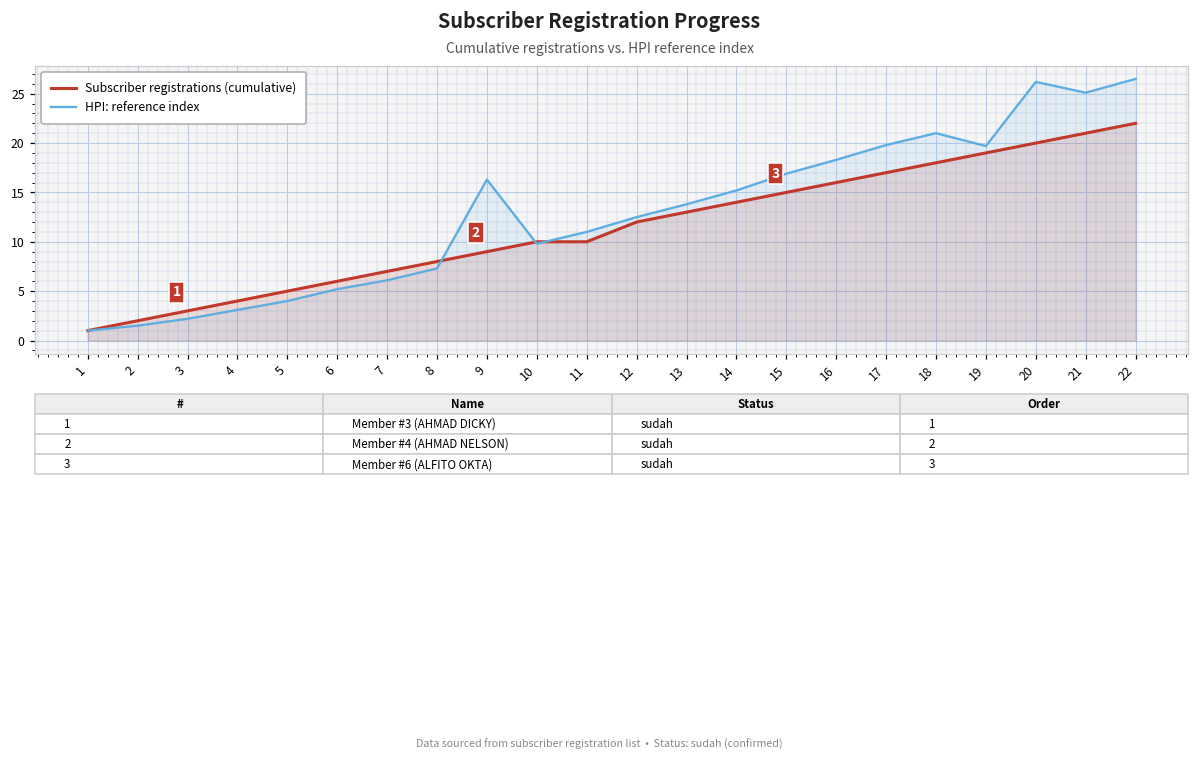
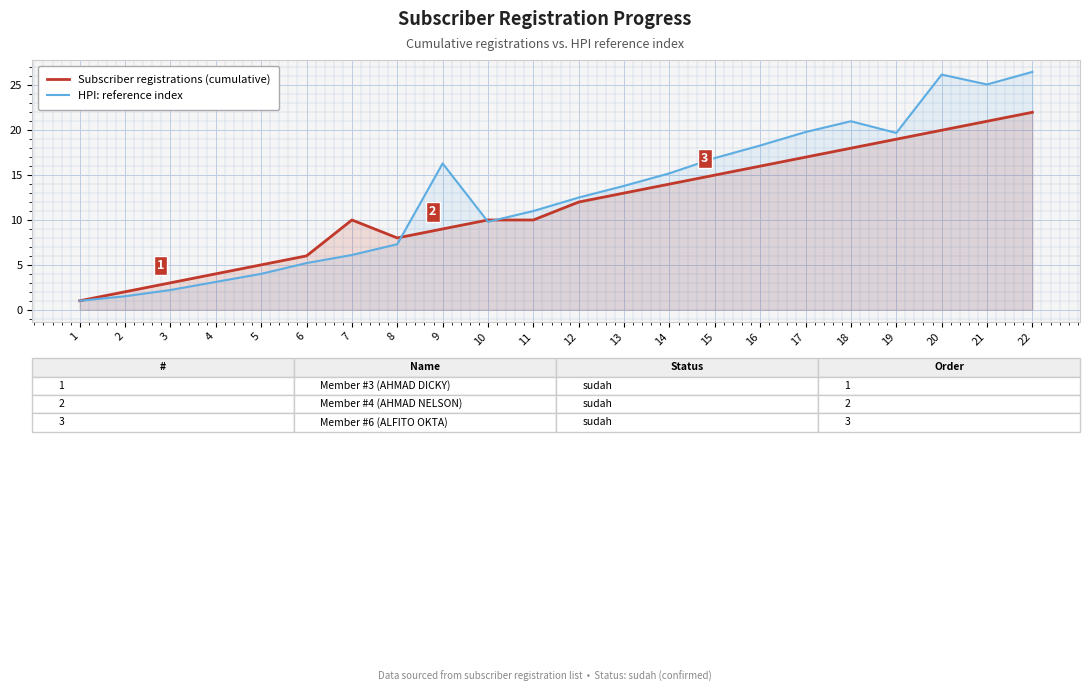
  {
    "Subscriber registrations (cumulative)": {
      "2": 2,
      "4": 4,
      "5": 5,
      "6": 6,
-     "7": 7,
+     "7": 10,
      "8": 8,
      "11": 10,
      "12": 12,
      "13": 13,
      "14": 14,
      "15": 15,
      "16": 16,
      "17": 17,
      "18": 18,
      "19": 19,
      "20": 20,
      "21": 21,
      "22": 22
    },
    "HPI: reference index": {
      "2": 2,
      "3": 2,
      "4": 3,
      "5": 4,
      "6": 5,
      "7": 6,
      "8": 7,
      "9": 16,
      "11": 11,
      "12": 13,
      "13": 14,
      "14": 15,
      "16": 18,
      "17": 20,
      "18": 21,
      "19": 20,
      "20": 26,
      "21": 25,
      "22": 27
    }
  }
